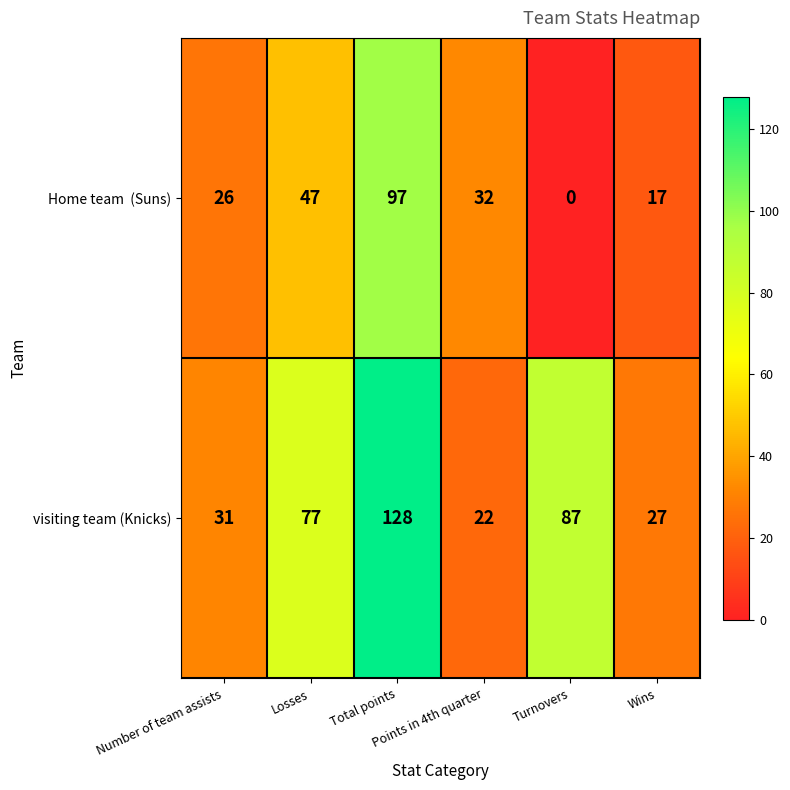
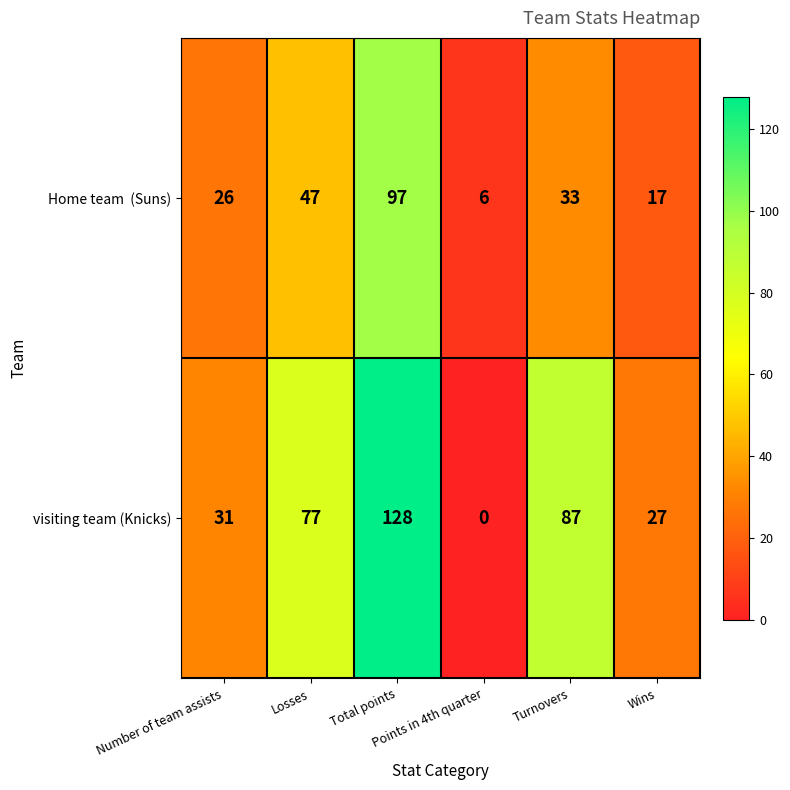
  {
    "Home team (Suns)": {
      "Number of team assists": 26,
      "Losses": 47,
      "Total points": 97,
-     "Points in 4th quarter": 32,
-     "Turnovers": 0,
+     "Points in 4th quarter": 6,
+     "Turnovers": 33,
      "Wins": 17
    },
    "visiting team (Knicks)": {
      "Number of team assists": 31,
      "Losses": 77,
      "Total points": 128,
-     "Points in 4th quarter": 22,
+     "Points in 4th quarter": 0,
      "Turnovers": 87,
      "Wins": 27
    }
  }
